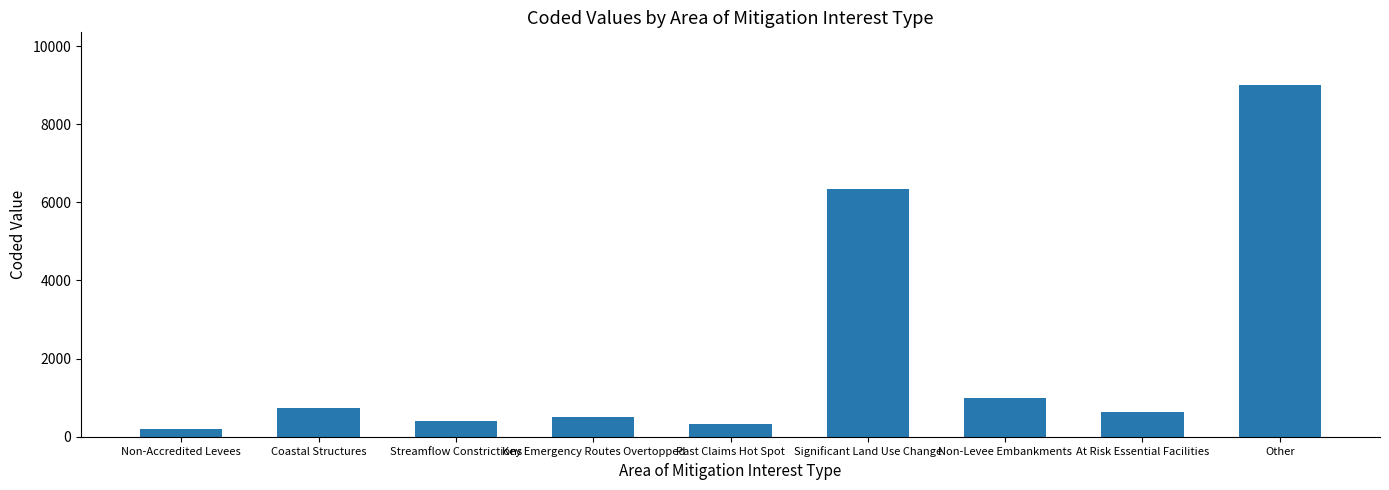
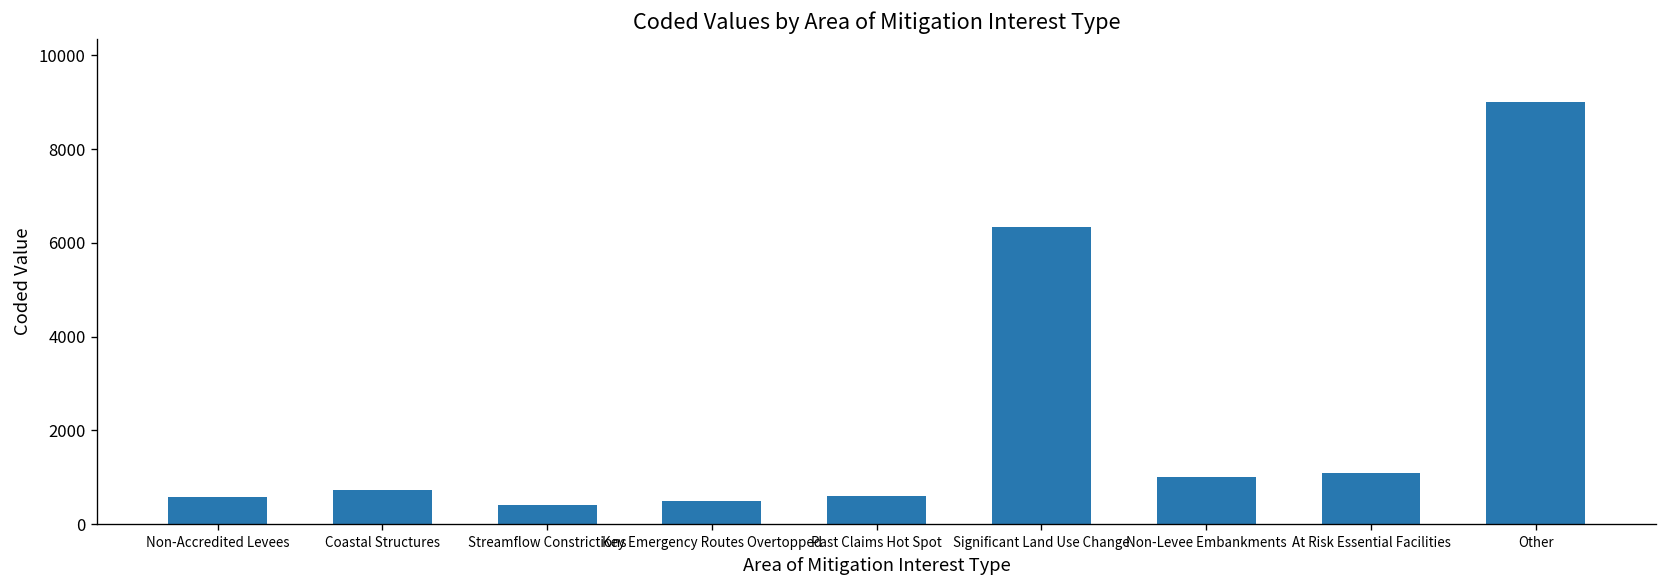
  {
-   "Non-Accredited Levees": 200,
+   "Non-Accredited Levees": 600,
    "Coastal Structures": 700,
    "Key Emergency Routes Overtopped": 500,
-   "Past Claims Hot Spot": 300,
+   "Past Claims Hot Spot": 600,
    "Significant Land Use Change": 6300,
    "Non-Levee Embankments": 1000,
-   "At Risk Essential Facilities": 600,
+   "At Risk Essential Facilities": 1100,
    "Other": 9000
  }
